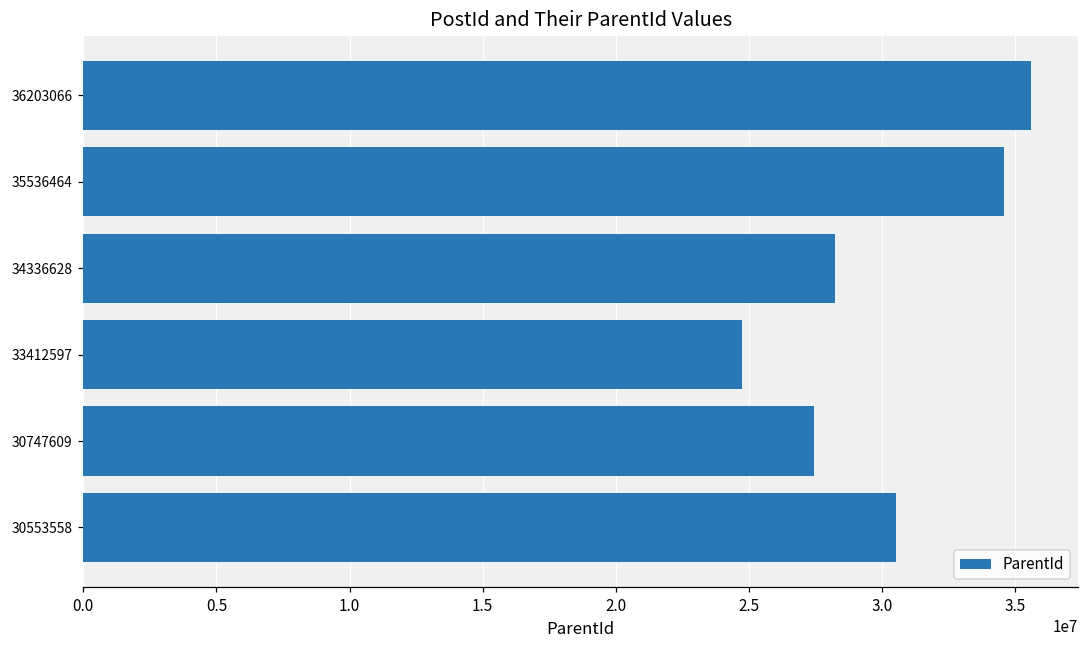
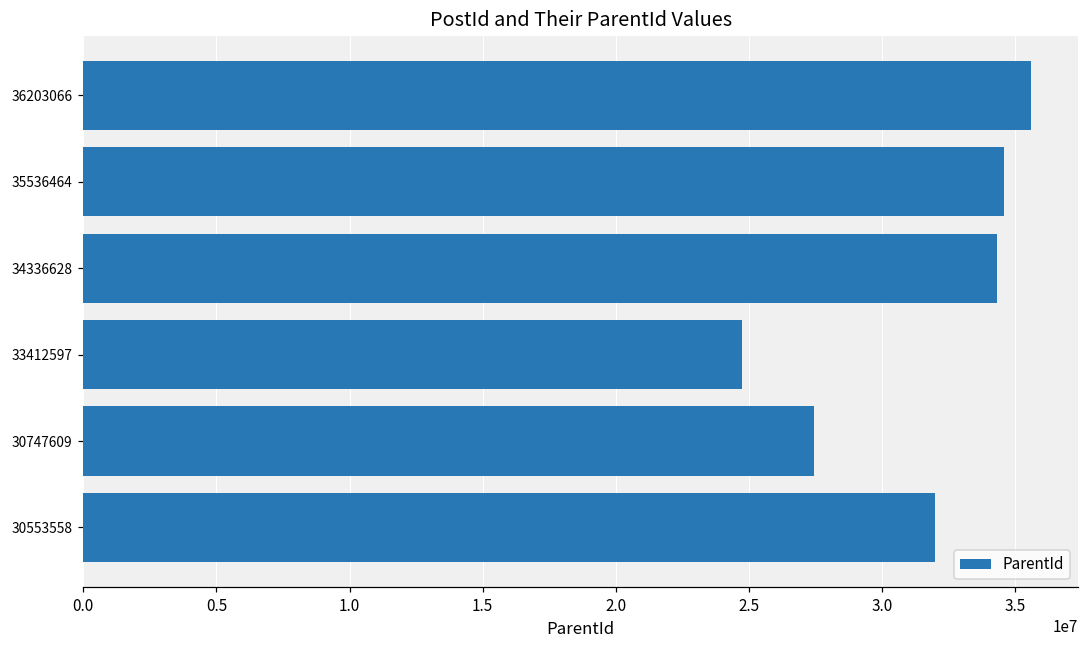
  {
    "36203066": 35600000,
    "35536464": 34600000,
-   "34336628": 28200000,
+   "34336628": 34300000,
    "33412597": 24800000,
    "30747609": 27500000,
-   "30553558": 30500000
+   "30553558": 32000000
  }
